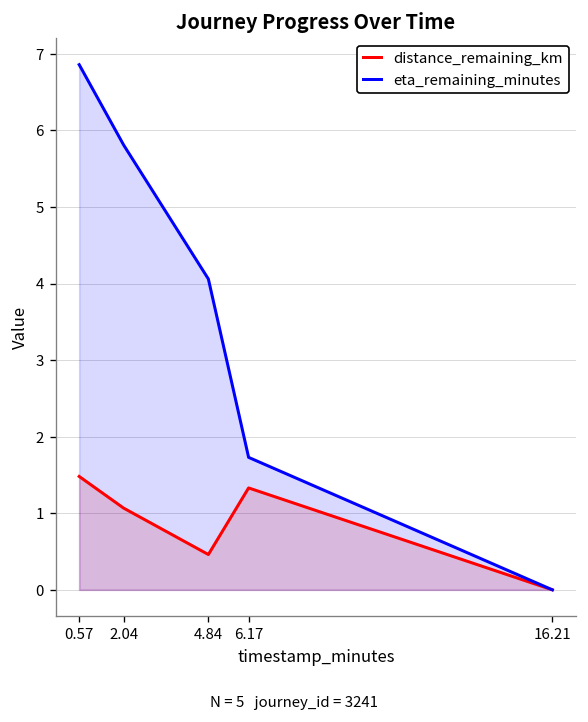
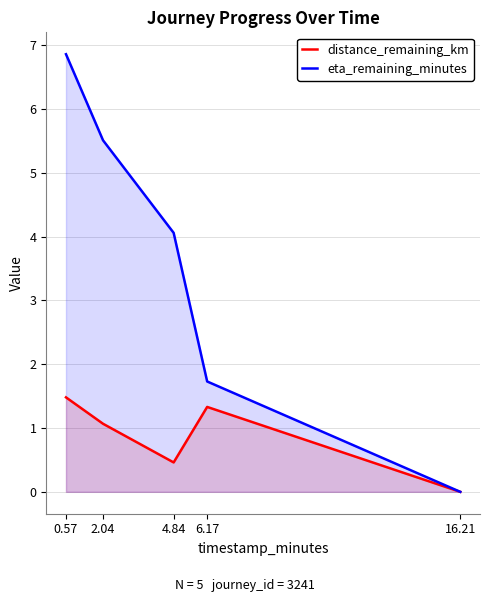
  {
    "distance_remaining_km": {
      "0.57": 1.5,
      "2.04": 1.1,
      "4.84": 0.5,
      "6.17": 1.3
    },
    "eta_remaining_minutes": {
      "0.57": 6.9,
-     "2.04": 5.8,
+     "2.04": 5.5,
      "4.84": 4.1,
      "6.17": 1.7
    }
  }
